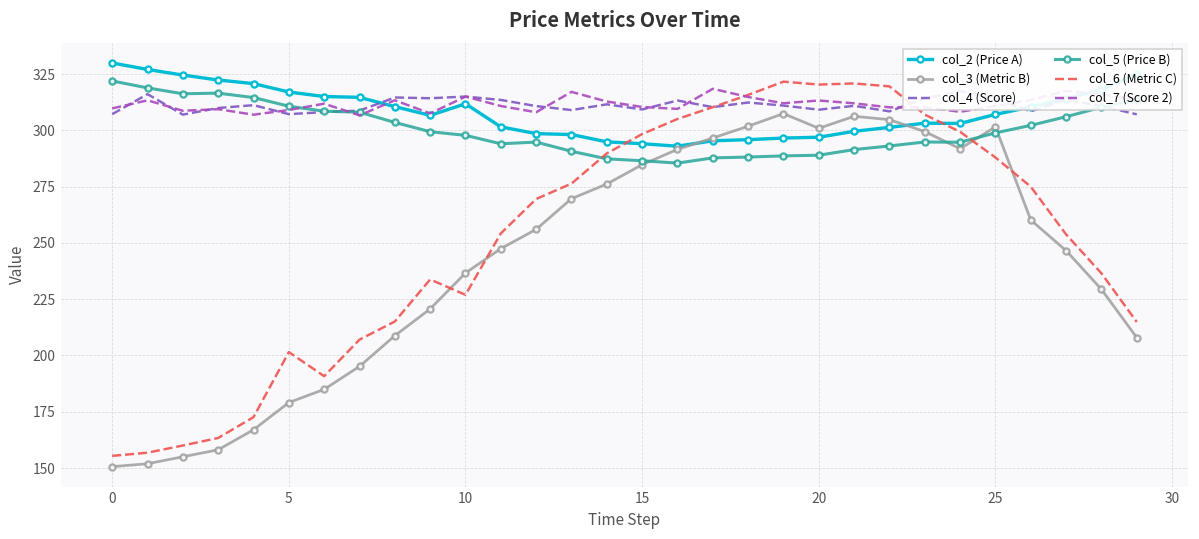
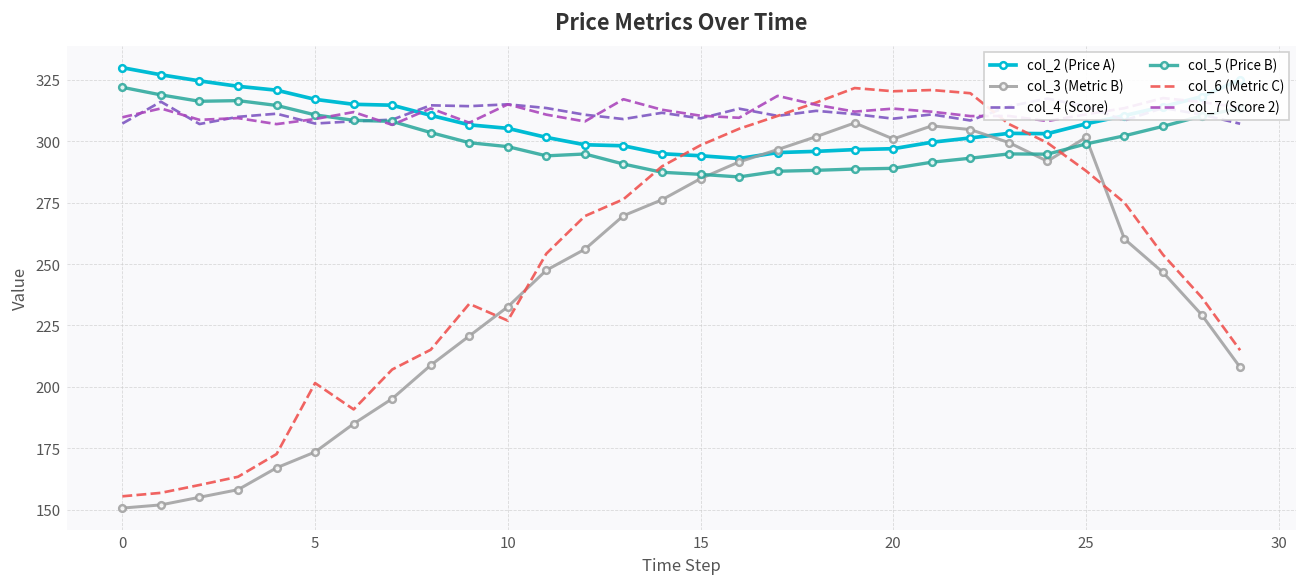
  {
    "col_2 (Price A)": {
      "0": 330,
      "5": 317,
-     "10": 312,
+     "10": 305,
      "15": 294,
      "20": 297,
      "25": 307
    },
    "col_3 (Metric B)": {
      "0": 151,
-     "5": 179,
-     "10": 237,
+     "5": 173,
+     "10": 233,
      "15": 285,
      "20": 301,
      "25": 302
    },
    "col_5 (Price B)": {
      "0": 322,
      "5": 311,
      "10": 298,
      "15": 287,
      "20": 289,
      "25": 299
    },
    "col_6 (Metric C)": {
      "0": 155,
      "5": 202,
      "10": 227,
      "15": 298,
      "20": 320,
      "25": 288
    }
  }
